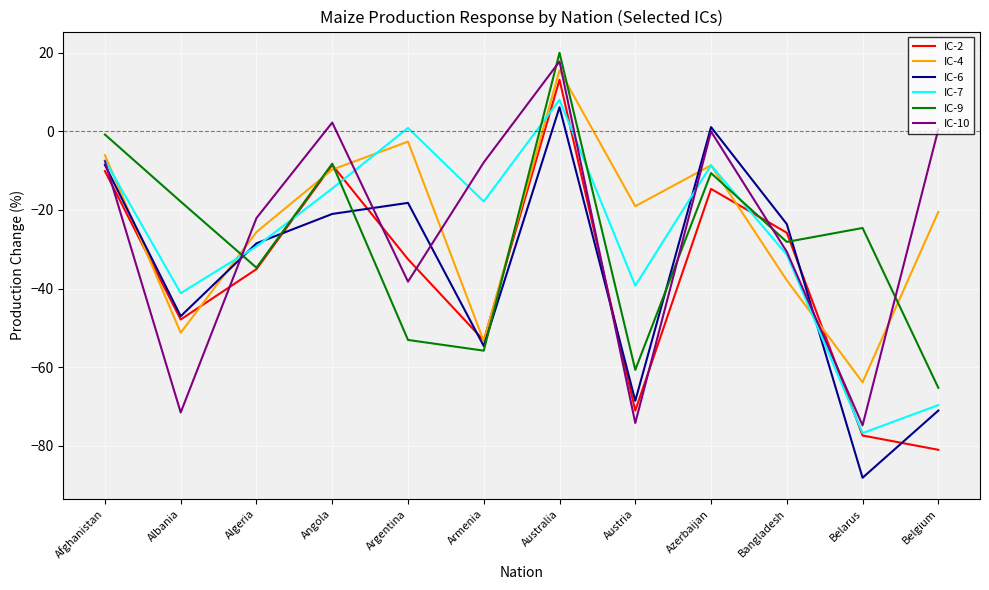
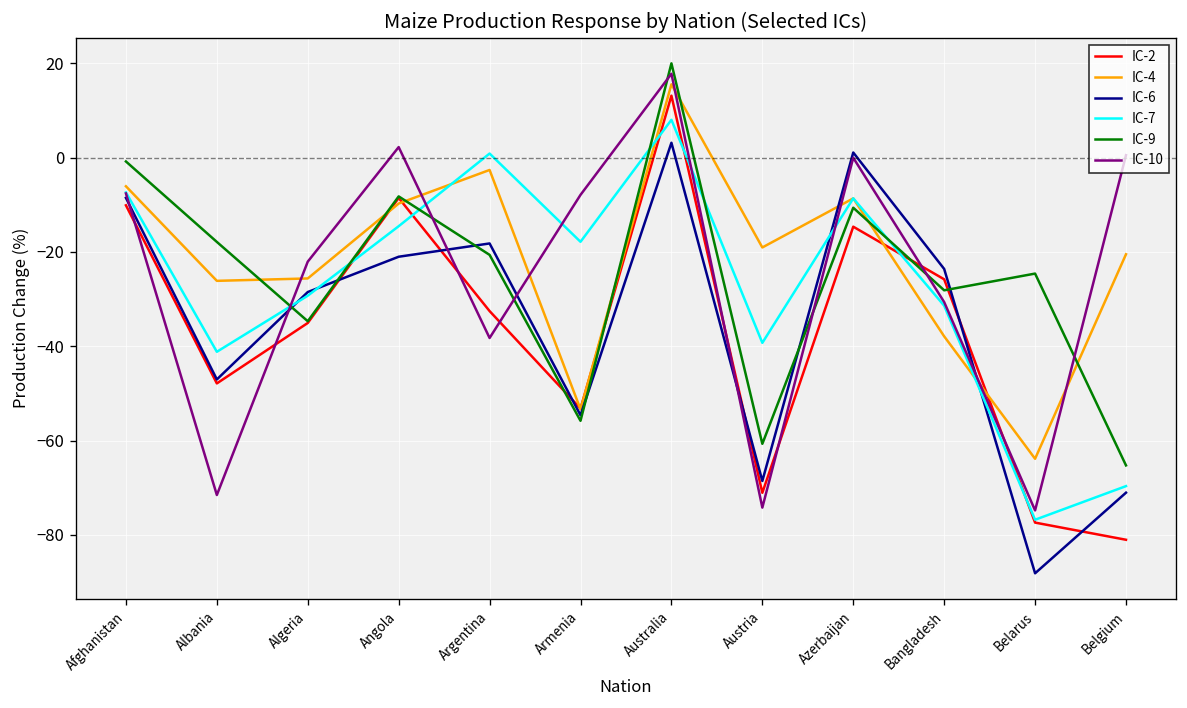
  {
    "IC-2": {
      "Afghanistan": -10,
      "Albania": -48,
      "Argentina": -33,
      "Australia": 13,
      "Austria": -71,
      "Azerbaijan": -15,
      "Bangladesh": -26,
      "Belgium": -81
    },
    "IC-4": {
      "Afghanistan": -6,
-     "Albania": -51,
+     "Albania": -26,
      "Algeria": -26,
      "Angola": -10,
      "Argentina": -3,
      "Australia": 16,
      "Austria": -19,
      "Bangladesh": -38,
      "Belarus": -64,
      "Belgium": -20
    },
    "IC-6": {
      "Afghanistan": -9,
      "Albania": -47,
      "Algeria": -29,
      "Angola": -21,
      "Argentina": -18,
      "Armenia": -55,
-     "Australia": 6,
+     "Australia": 3,
      "Austria": -69,
      "Azerbaijan": 1,
      "Bangladesh": -24,
      "Belarus": -88,
      "Belgium": -71
    },
    "IC-7": {
      "Albania": -41,
      "Algeria": -29,
      "Angola": -15,
      "Argentina": 1,
      "Armenia": -18,
      "Australia": 8,
      "Austria": -39,
      "Bangladesh": -31,
      "Belgium": -70
    },
    "IC-9": {
      "Afghanistan": -1,
      "Albania": -18,
-     "Argentina": -53,
+     "Argentina": -21,
      "Armenia": -56,
      "Australia": 20,
      "Austria": -61,
      "Azerbaijan": -11,
      "Bangladesh": -28,
      "Belarus": -25,
      "Belgium": -65
    },
    "IC-10": {
      "Albania": -72,
      "Algeria": -22,
      "Angola": 2,
      "Argentina": -38,
      "Armenia": -8,
      "Australia": 18,
      "Austria": -74,
      "Azerbaijan": 0,
      "Bangladesh": -31,
      "Belarus": -75
    }
  }
